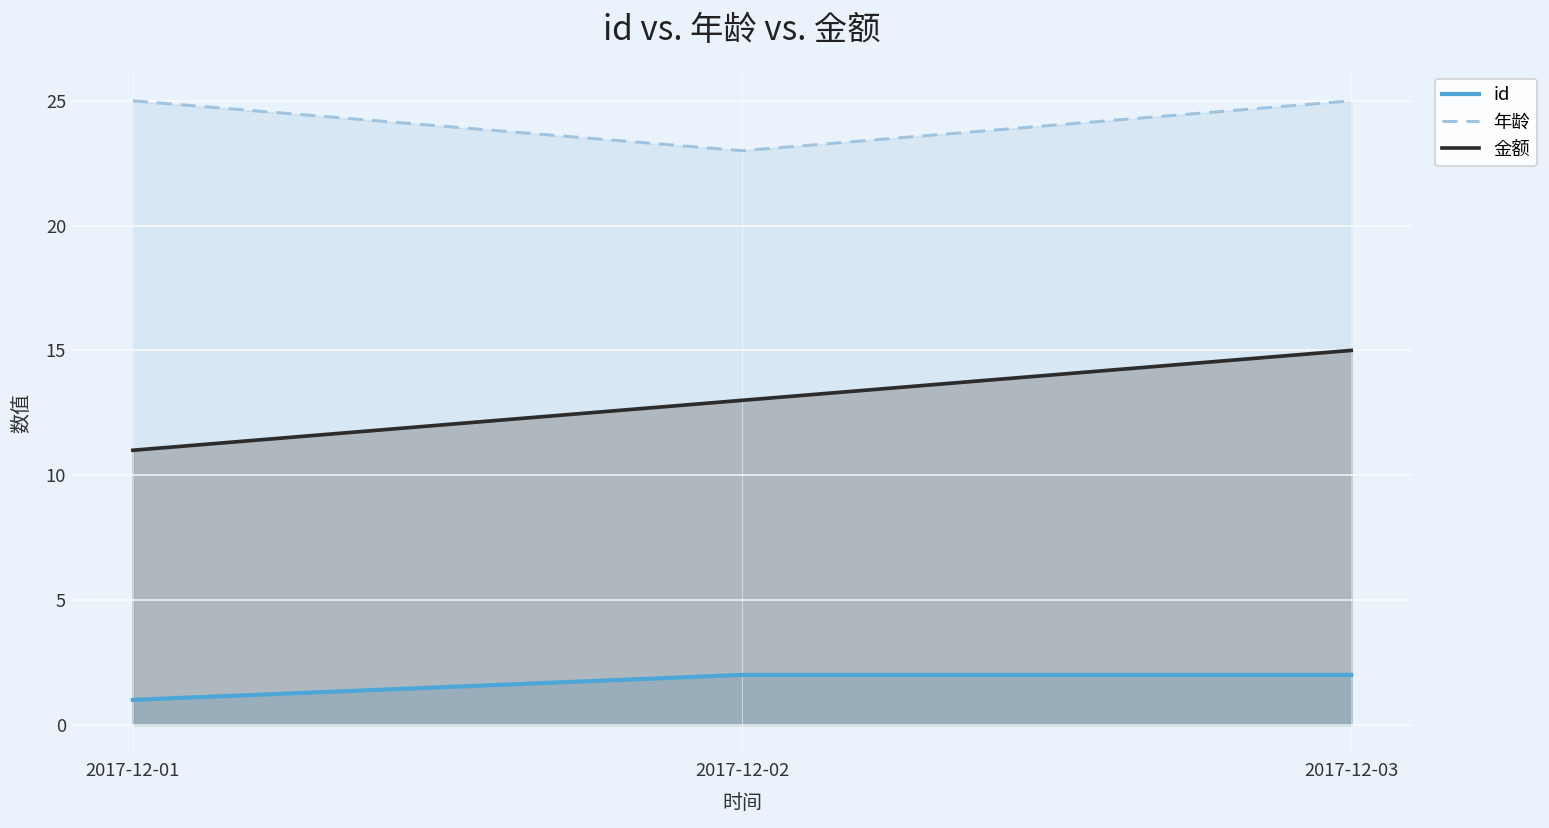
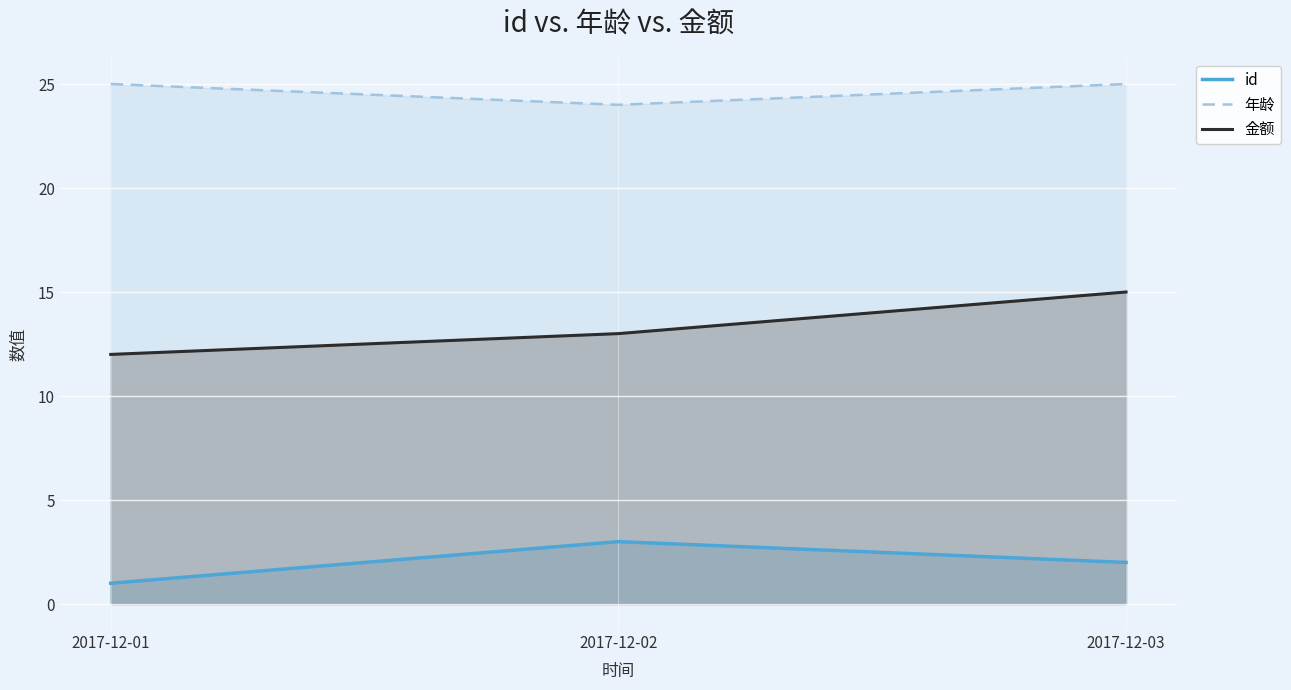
  {
    "id": {
      "2017-12-01": 1,
-     "2017-12-02": 2,
+     "2017-12-02": 3,
      "2017-12-03": 2
    },
    "年龄": {
      "2017-12-01": 25,
-     "2017-12-02": 23,
+     "2017-12-02": 24,
      "2017-12-03": 25
    },
    "金额": {
-     "2017-12-01": 11,
+     "2017-12-01": 12,
      "2017-12-02": 13,
      "2017-12-03": 15
    }
  }
